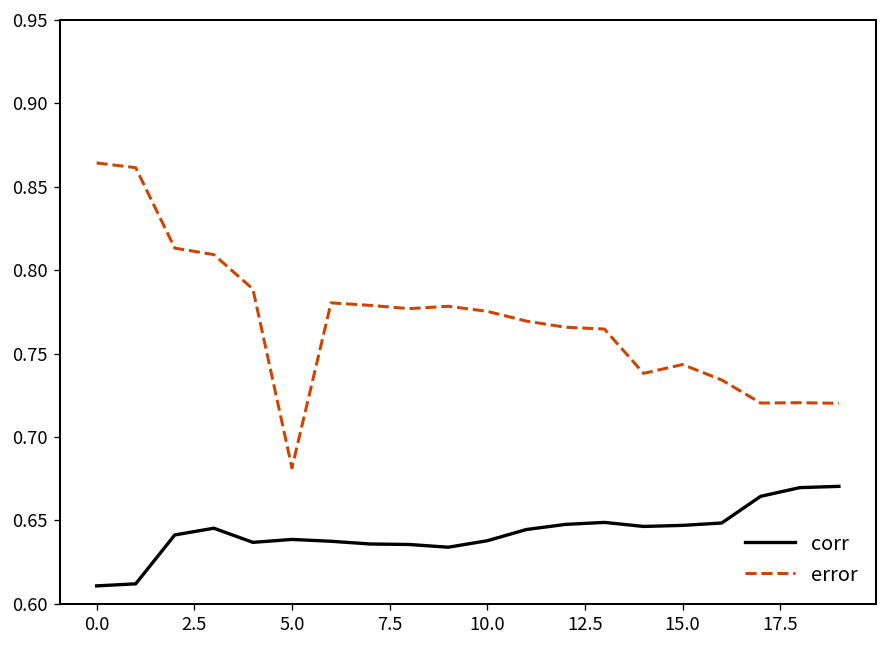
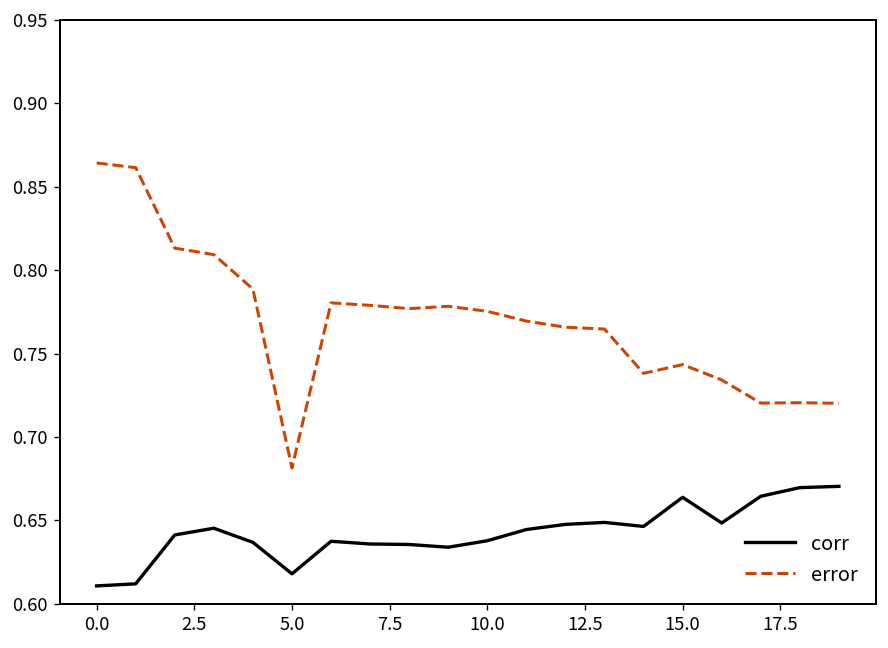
  {
    "corr": {
      "0.0": 0.611,
-     "5.0": 0.639,
+     "5.0": 0.618,
      "10.0": 0.638,
-     "15.0": 0.647
+     "15.0": 0.664
    },
    "error": {
      "0.0": 0.864,
      "5.0": 0.681,
      "10.0": 0.775,
      "15.0": 0.743
    }
  }
